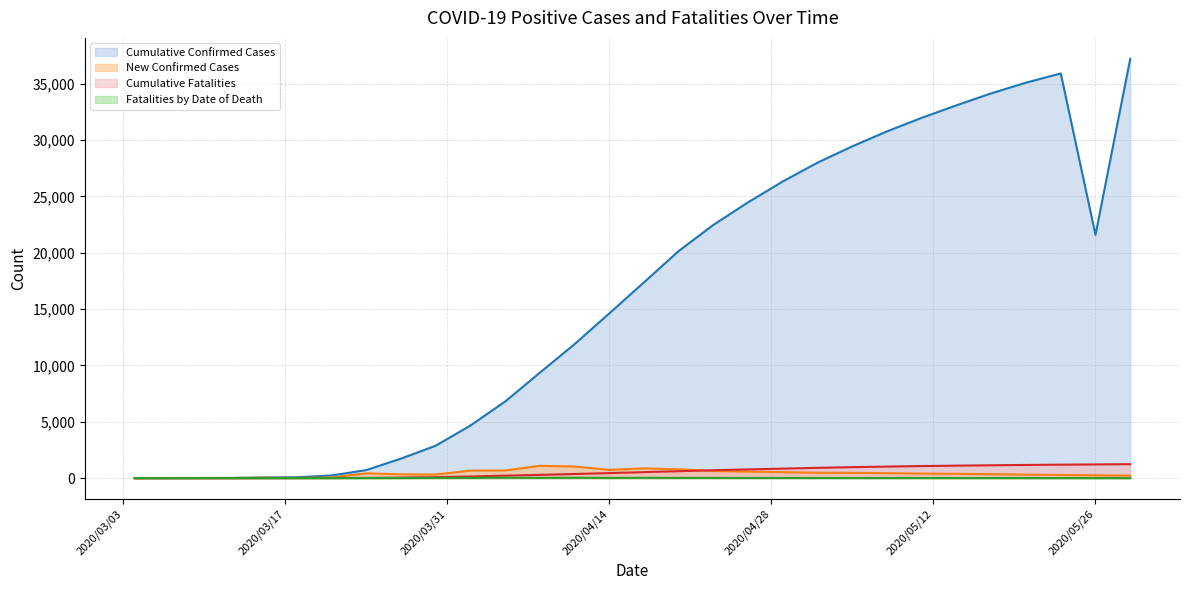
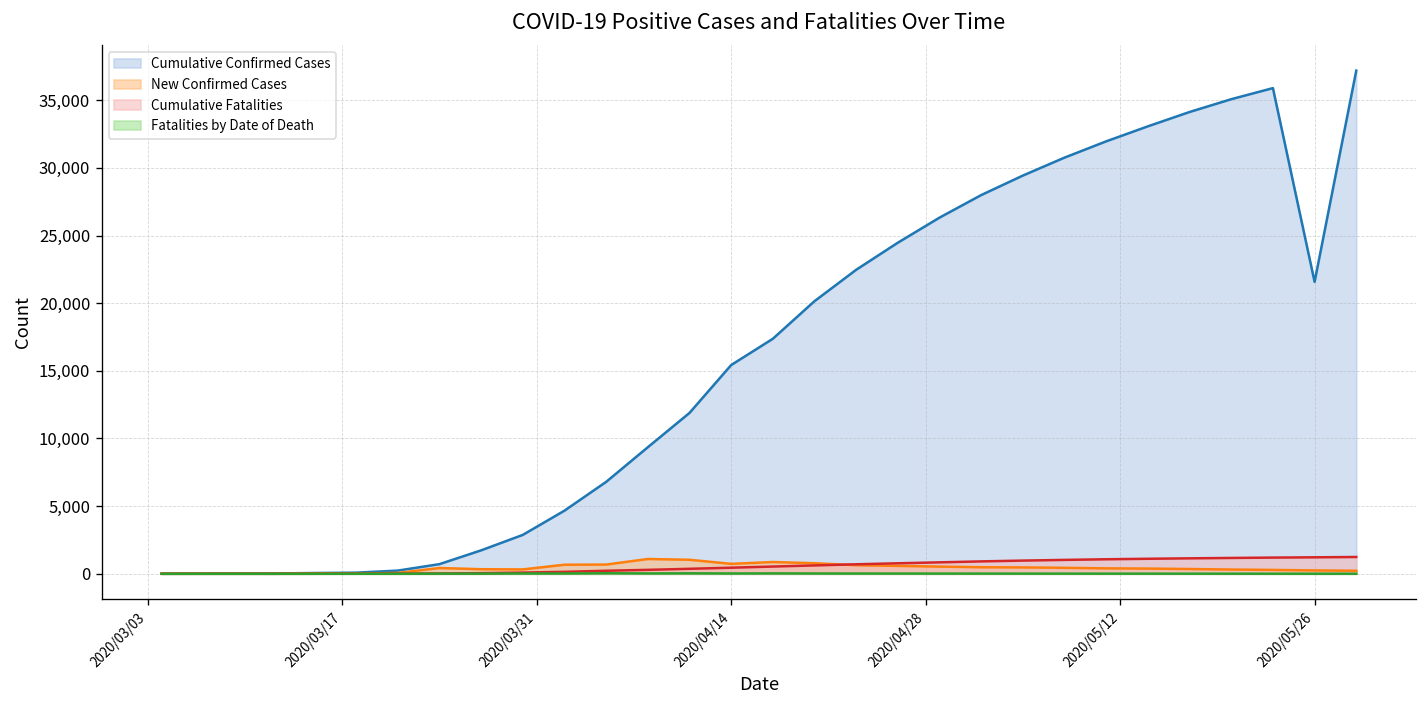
  {
    "Cumulative Confirmed Cases": {
-     "2020/04/14": "14,600",
+     "2020/04/14": "15,400",
      "2020/05/26": "21,600"
    },
    "Fatalities by Date of Death": {
      "2020/04/14": "0",
      "2020/05/26": "0"
    }
  }
